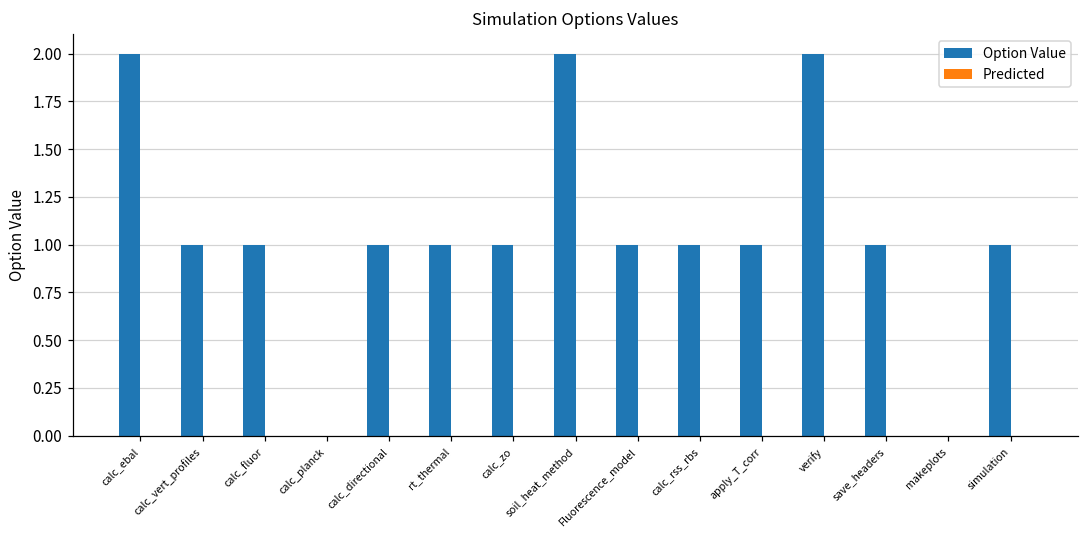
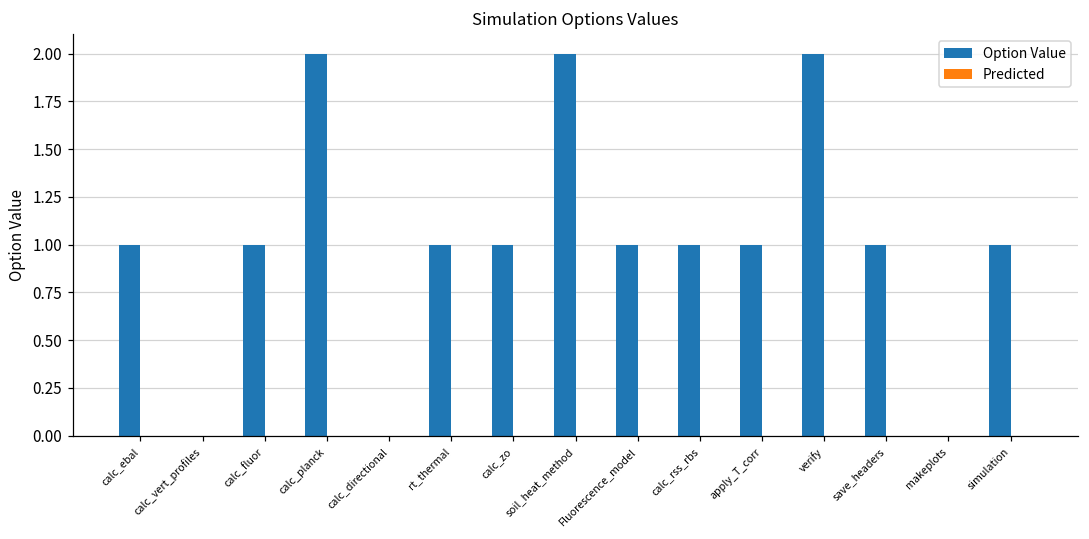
  {
    "Option Value": {
-     "calc_ebal": 2,
-     "calc_vert_profiles": 1,
+     "calc_ebal": 1,
+     "calc_vert_profiles": 0,
      "calc_fluor": 1,
-     "calc_planck": 0,
-     "calc_directional": 1,
+     "calc_planck": 2,
+     "calc_directional": 0,
      "rt_thermal": 1,
      "calc_zo": 1,
      "soil_heat_method": 2,
      "Fluorescence_model": 1,
      "calc_rss_rbs": 1,
      "apply_T_corr": 1,
      "verify": 2,
      "save_headers": 1,
      "makeplots": 0,
      "simulation": 1
    },
    "Predicted": {
      "calc_ebal": 0,
      "calc_vert_profiles": 0,
      "calc_fluor": 0,
      "calc_planck": 0,
      "calc_directional": 0,
      "rt_thermal": 0,
      "calc_zo": 0,
      "soil_heat_method": 0,
      "Fluorescence_model": 0,
      "calc_rss_rbs": 0,
      "apply_T_corr": 0,
      "verify": 0,
      "save_headers": 0,
      "makeplots": 0,
      "simulation": 0
    }
  }
